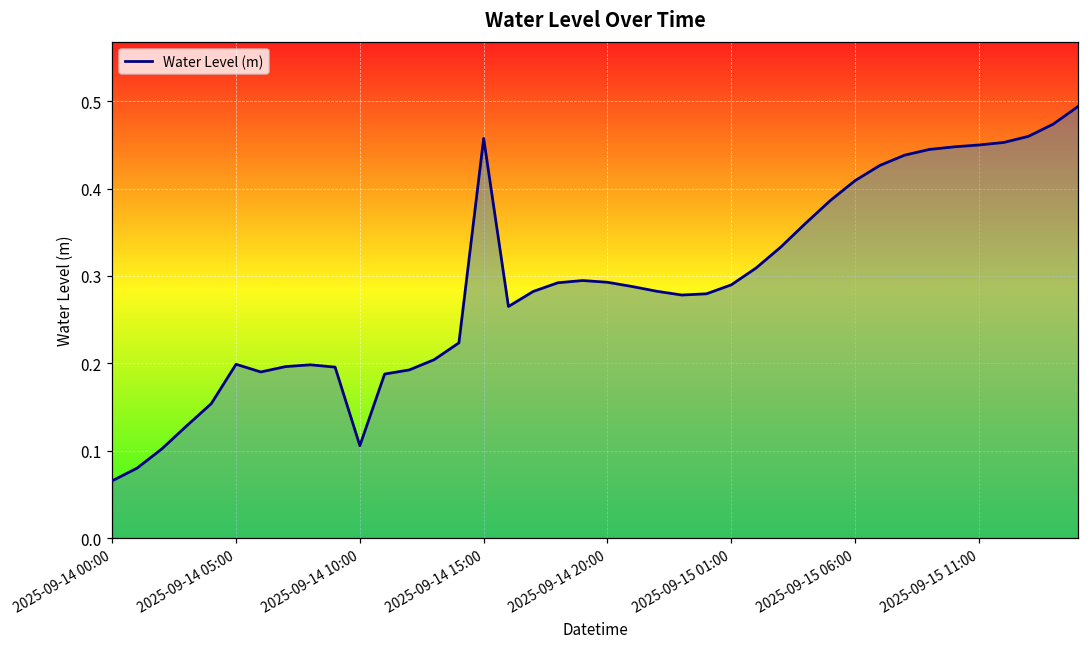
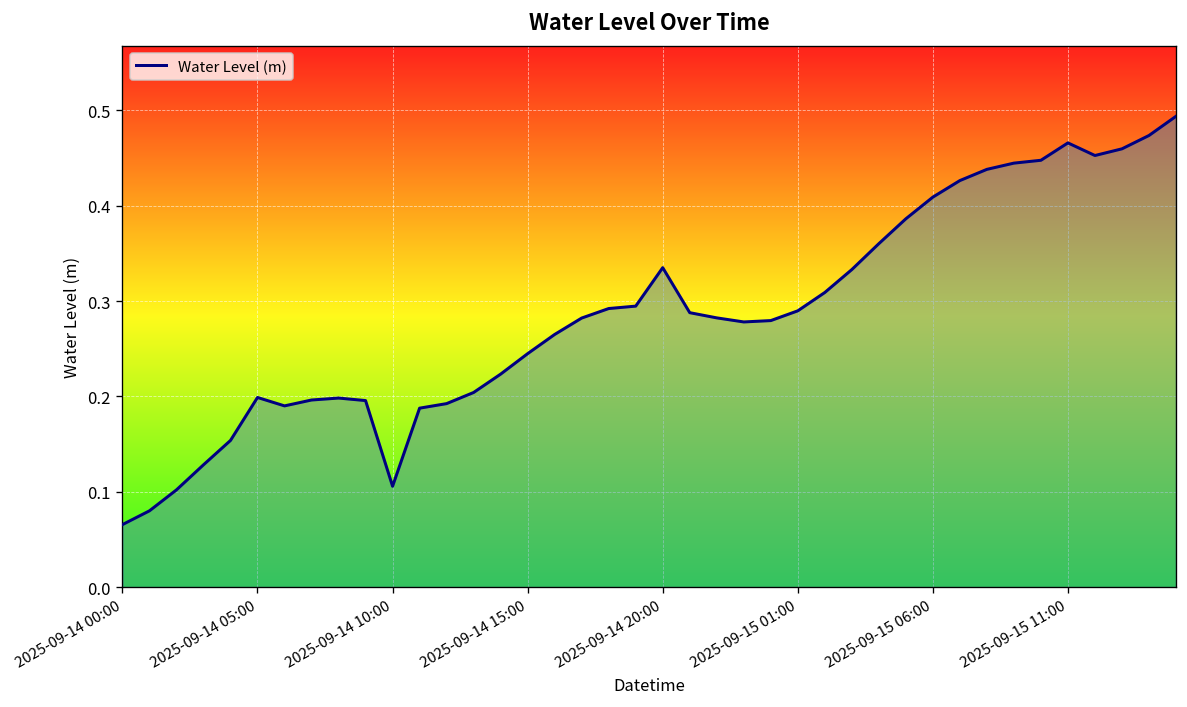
  {
    "2025-09-14 00:00": 0.07,
    "2025-09-14 05:00": 0.20,
    "2025-09-14 10:00": 0.11,
-   "2025-09-14 15:00": 0.46,
-   "2025-09-14 20:00": 0.29,
+   "2025-09-14 15:00": 0.24,
+   "2025-09-14 20:00": 0.34,
    "2025-09-15 01:00": 0.29,
    "2025-09-15 06:00": 0.41,
-   "2025-09-15 11:00": 0.45
+   "2025-09-15 11:00": 0.47
  }
